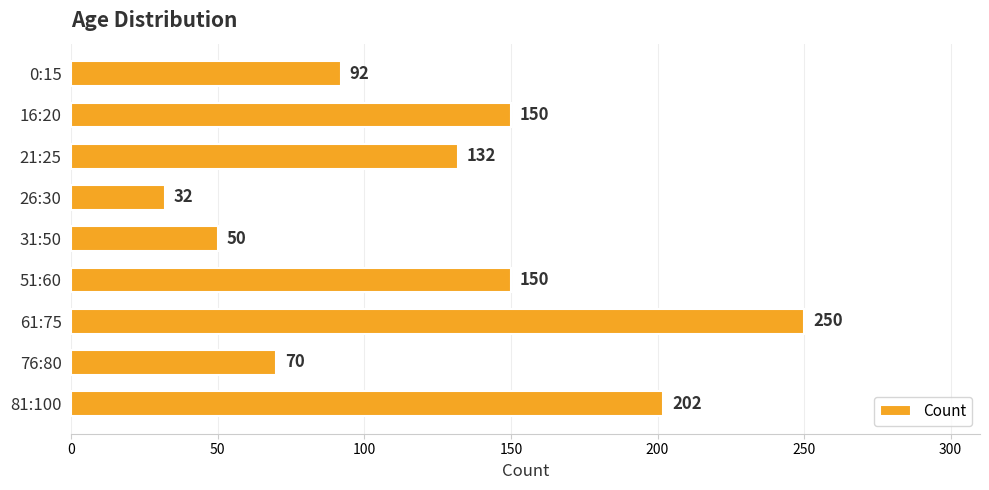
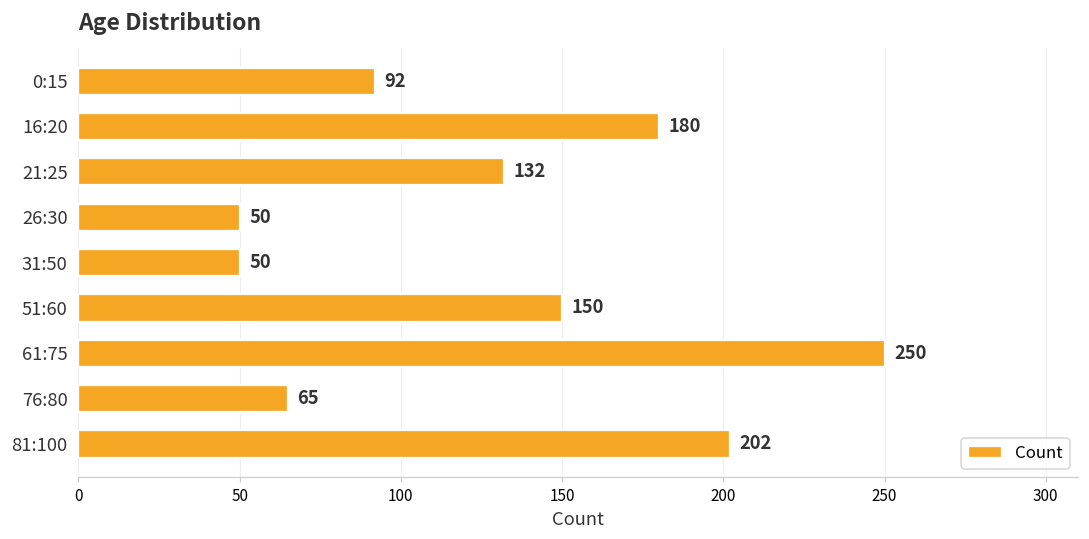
  {
    "0:15": 92,
-   "16:20": 150,
+   "16:20": 180,
    "21:25": 132,
-   "26:30": 32,
+   "26:30": 50,
    "31:50": 50,
    "51:60": 150,
    "61:75": 250,
-   "76:80": 70,
+   "76:80": 65,
    "81:100": 202
  }
